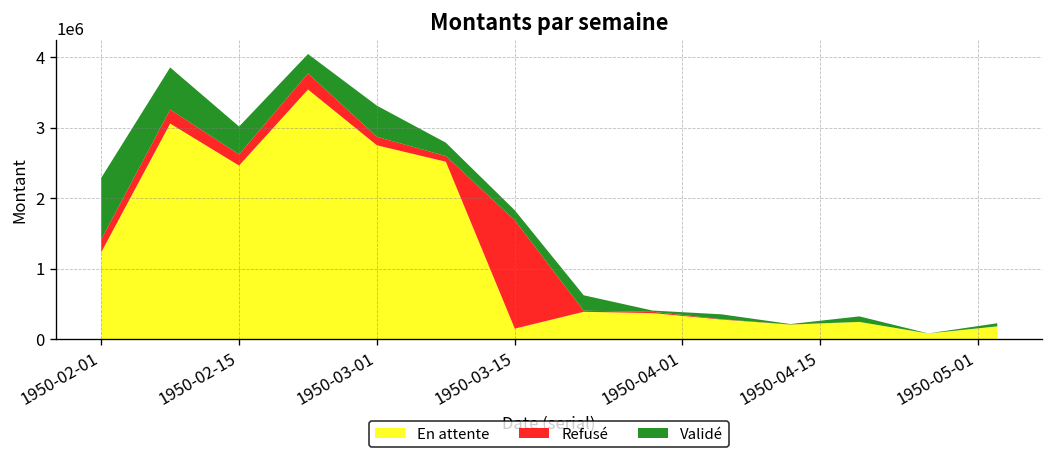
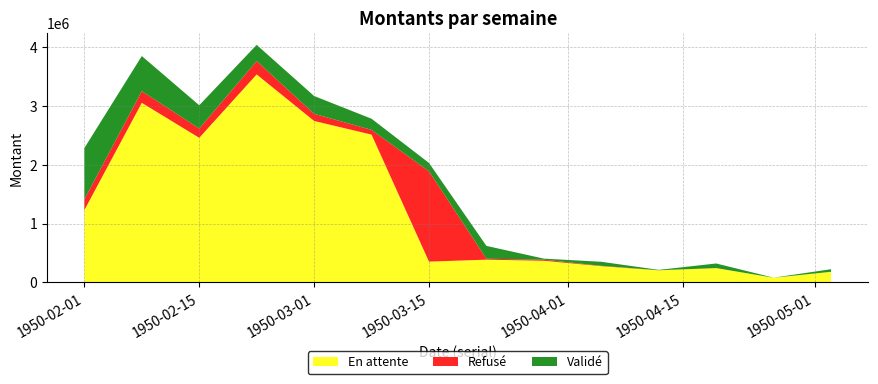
  {
    "En attente": {
      "1950-02-01": 1200000,
      "1950-02-15": 2500000,
      "1950-03-01": 2700000,
-     "1950-03-15": 100000
+     "1950-03-15": 400000
    },
    "Refusé": {
      "1950-02-01": 200000,
      "1950-02-15": 200000,
      "1950-03-01": 100000,
      "1950-03-15": 1500000
    },
    "Validé": {
      "1950-02-01": 900000,
      "1950-02-15": 400000,
-     "1950-03-01": 400000,
+     "1950-03-01": 300000,
      "1950-03-15": 100000
    }
  }
